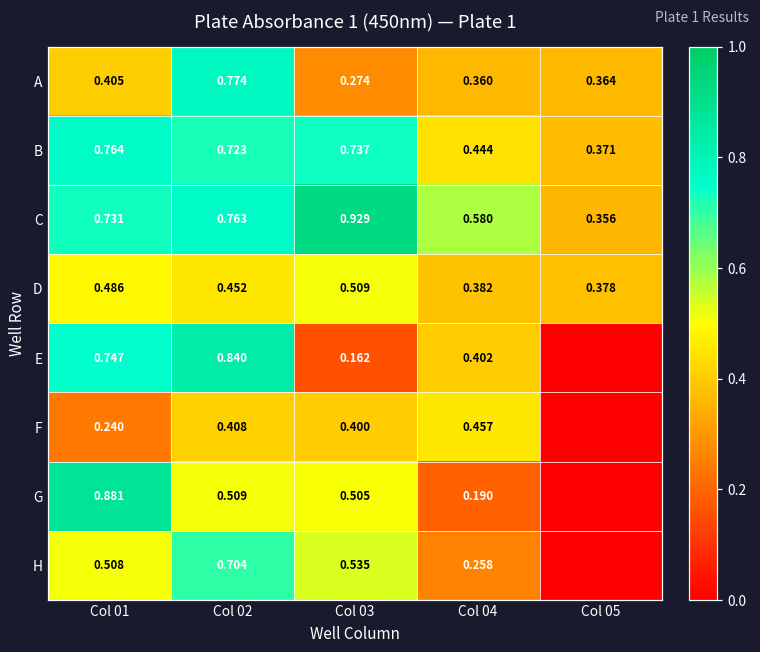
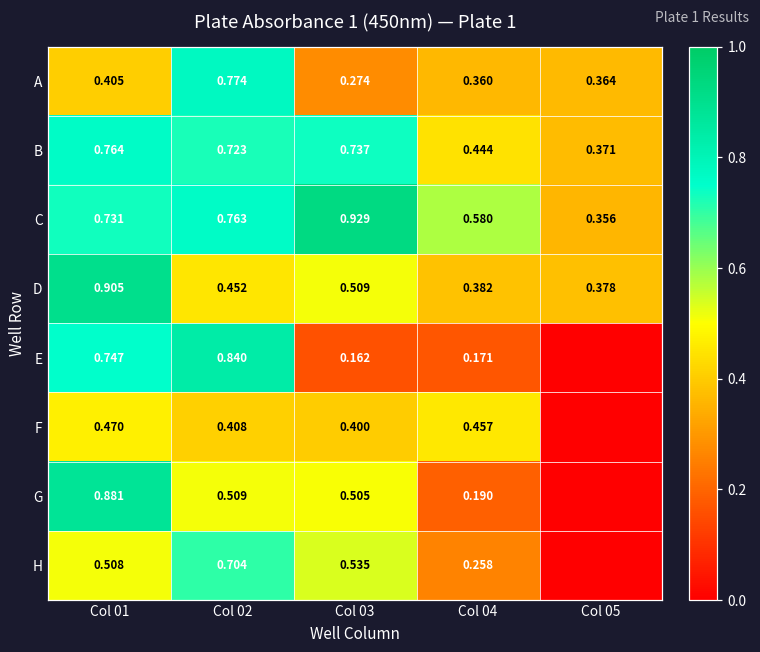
  {
    "A": {
      "Col 01": 0.405,
      "Col 02": 0.774,
      "Col 03": 0.274,
      "Col 04": 0.360,
      "Col 05": 0.364
    },
    "B": {
      "Col 01": 0.764,
      "Col 02": 0.723,
      "Col 03": 0.737,
      "Col 04": 0.444,
      "Col 05": 0.371
    },
    "C": {
      "Col 01": 0.731,
      "Col 02": 0.763,
      "Col 03": 0.929,
      "Col 04": 0.580,
      "Col 05": 0.356
    },
    "D": {
-     "Col 01": 0.486,
+     "Col 01": 0.905,
      "Col 02": 0.452,
      "Col 03": 0.509,
      "Col 04": 0.382,
      "Col 05": 0.378
    },
    "E": {
      "Col 01": 0.747,
      "Col 02": 0.840,
      "Col 03": 0.162,
-     "Col 04": 0.402
+     "Col 04": 0.171
    },
    "F": {
-     "Col 01": 0.240,
+     "Col 01": 0.470,
      "Col 02": 0.408,
      "Col 03": 0.400,
      "Col 04": 0.457
    },
    "G": {
      "Col 01": 0.881,
      "Col 02": 0.509,
      "Col 03": 0.505,
      "Col 04": 0.190
    },
    "H": {
      "Col 01": 0.508,
      "Col 02": 0.704,
      "Col 03": 0.535,
      "Col 04": 0.258
    }
  }
